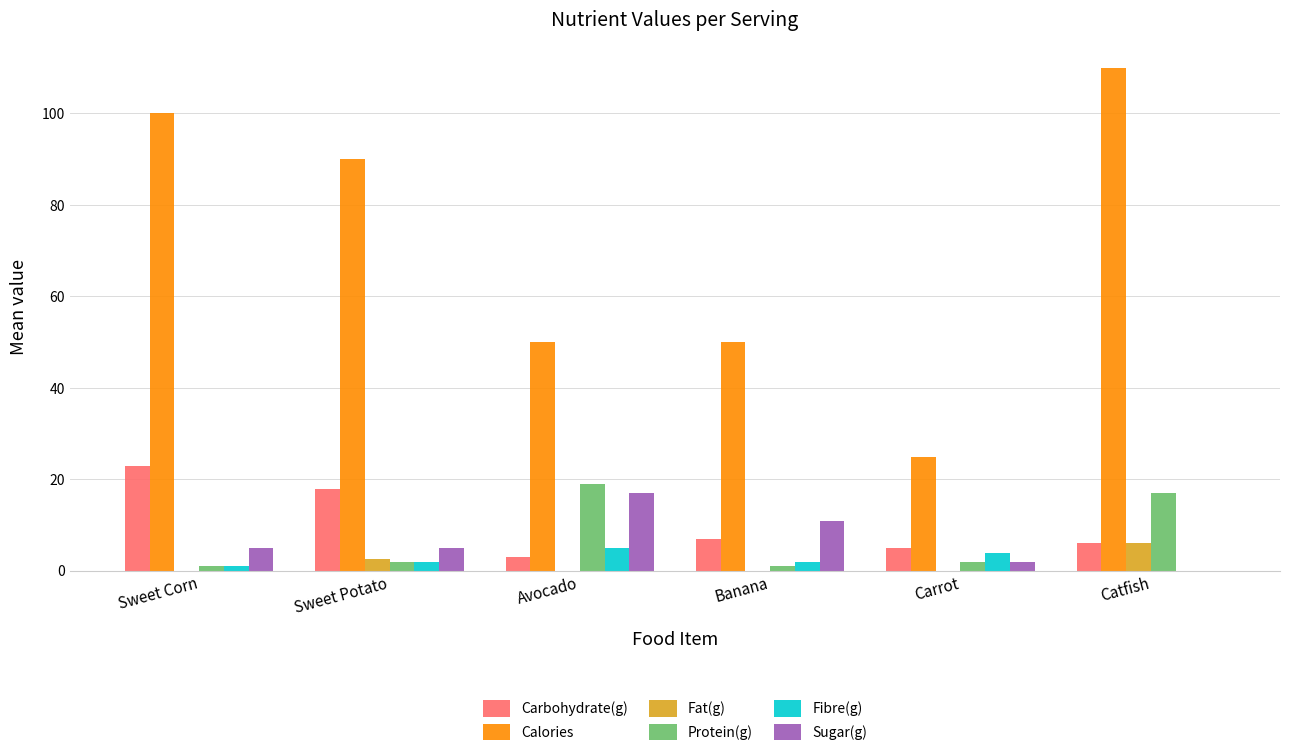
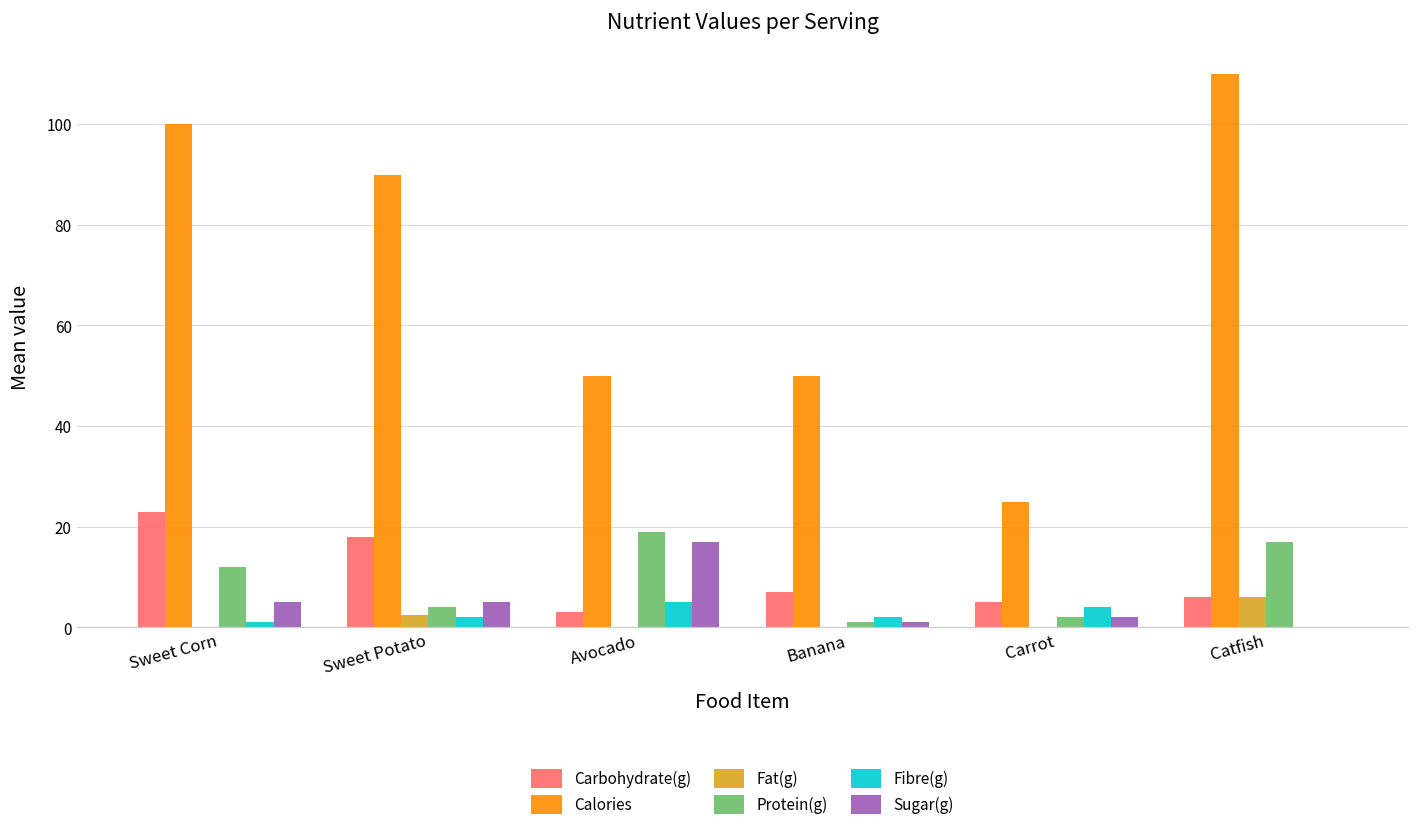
  {
    "Carbohydrate(g)": {
      "Sweet Corn": 23,
      "Sweet Potato": 18,
      "Avocado": 3,
      "Banana": 7,
      "Carrot": 5,
      "Catfish": 6
    },
    "Protein(g)": {
-     "Sweet Corn": 1,
-     "Sweet Potato": 2,
+     "Sweet Corn": 12,
+     "Sweet Potato": 4,
      "Avocado": 19,
      "Banana": 1,
      "Carrot": 2,
      "Catfish": 17
    },
    "Fibre(g)": {
      "Sweet Corn": 1,
      "Sweet Potato": 2,
      "Avocado": 5,
      "Banana": 2,
      "Carrot": 4,
      "Catfish": 0
    },
    "Sugar(g)": {
      "Sweet Corn": 5,
      "Sweet Potato": 5,
      "Avocado": 17,
-     "Banana": 11,
+     "Banana": 1,
      "Carrot": 2,
      "Catfish": 0
    }
  }
